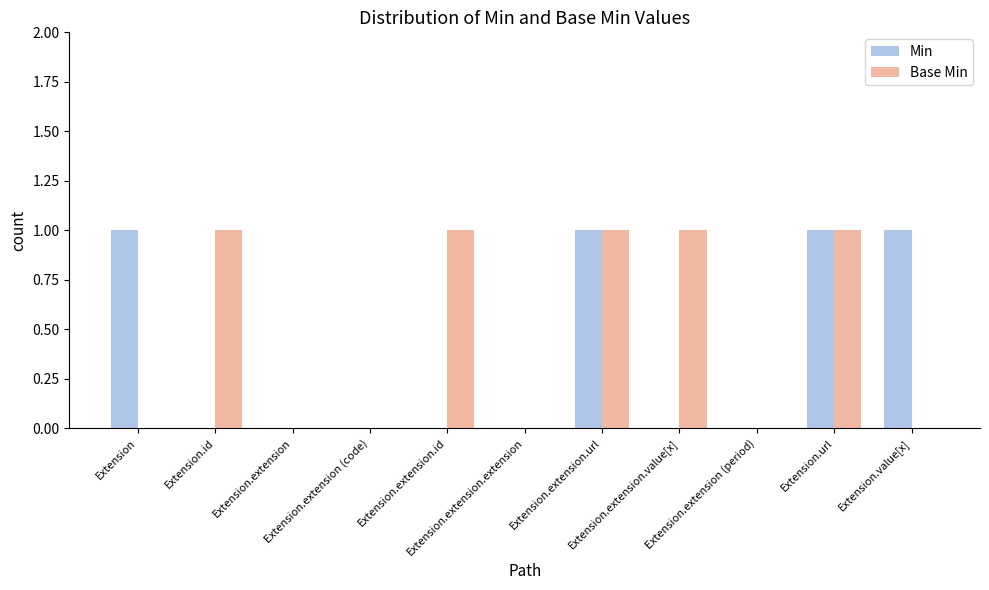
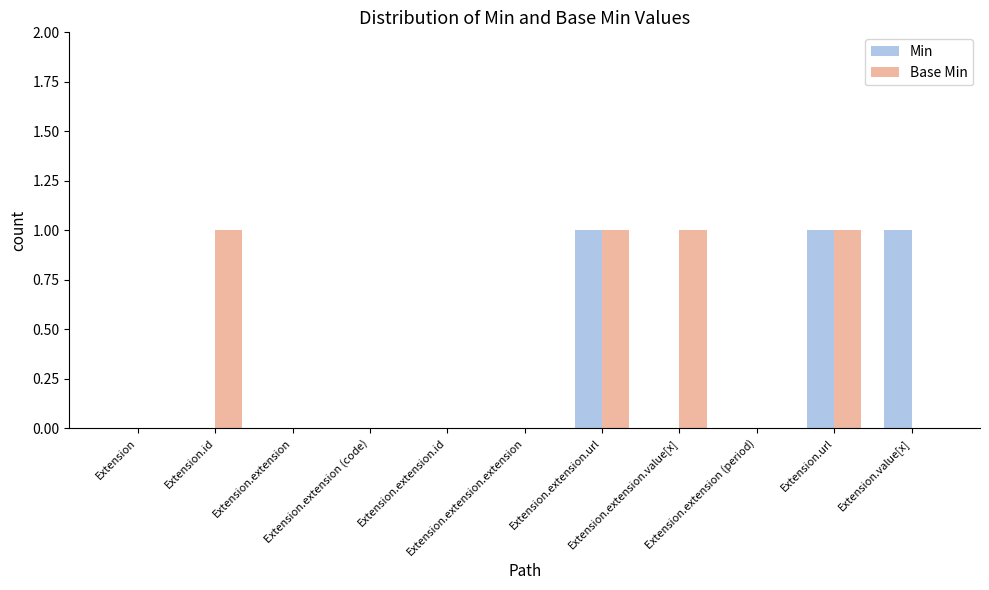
  {
    "Min": {
-     "Extension": 1,
+     "Extension": 0,
      "Extension.id": 0,
      "Extension.extension": 0,
      "Extension.extension (code)": 0,
      "Extension.extension.id": 0,
      "Extension.extension.extension": 0,
      "Extension.extension.url": 1,
      "Extension.extension.value[x]": 0,
      "Extension.extension (period)": 0,
      "Extension.url": 1,
      "Extension.value[x]": 1
    },
    "Base Min": {
      "Extension": 0,
      "Extension.id": 1,
      "Extension.extension": 0,
      "Extension.extension (code)": 0,
-     "Extension.extension.id": 1,
+     "Extension.extension.id": 0,
      "Extension.extension.extension": 0,
      "Extension.extension.url": 1,
      "Extension.extension.value[x]": 1,
      "Extension.extension (period)": 0,
      "Extension.url": 1,
      "Extension.value[x]": 0
    }
  }
